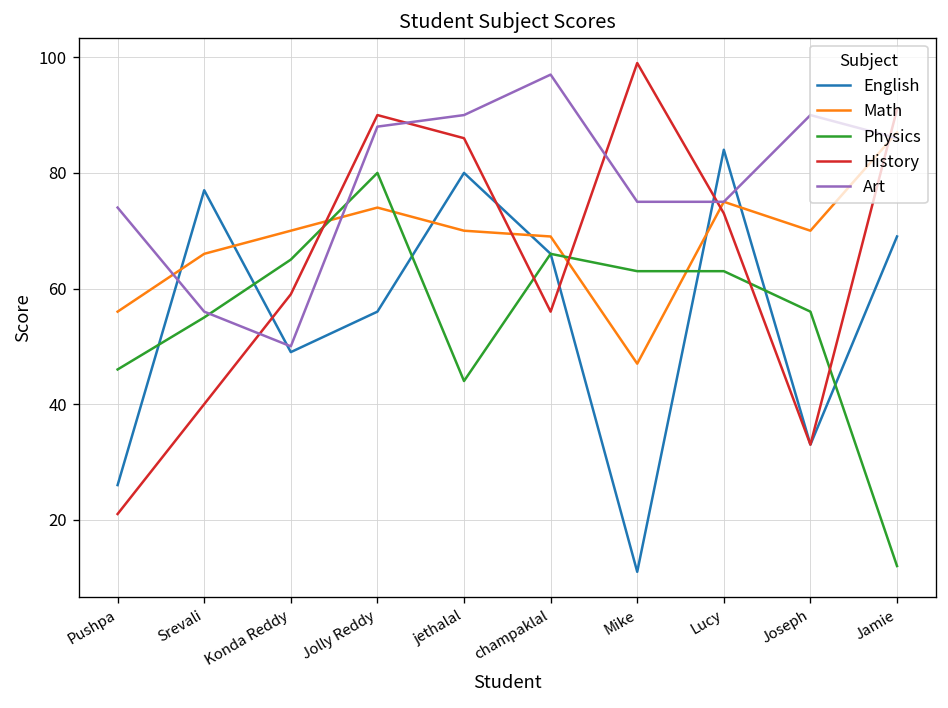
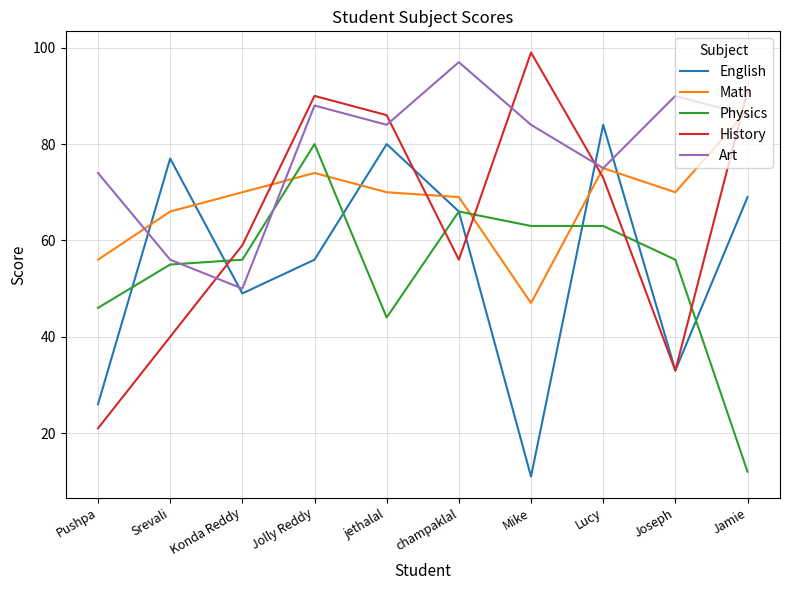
  {
    "English": {
      "Pushpa": 26,
      "Srevali": 77,
      "Konda Reddy": 49,
      "Jolly Reddy": 56,
      "jethalal": 80,
      "Mike": 11,
      "Lucy": 84,
      "Jamie": 69
    },
    "Math": {
      "Pushpa": 56,
      "Srevali": 66,
      "Konda Reddy": 70,
      "Jolly Reddy": 74,
      "jethalal": 70,
      "champaklal": 69,
      "Mike": 47,
      "Joseph": 70
    },
    "Physics": {
      "Pushpa": 46,
      "Srevali": 55,
-     "Konda Reddy": 65,
+     "Konda Reddy": 56,
      "Jolly Reddy": 80,
      "jethalal": 44,
      "Mike": 63,
      "Lucy": 63,
      "Joseph": 56,
      "Jamie": 12
    },
    "History": {
      "Pushpa": 21,
      "Srevali": 40,
      "Konda Reddy": 59,
      "Jolly Reddy": 90,
      "jethalal": 86,
      "champaklal": 56,
      "Mike": 99,
      "Lucy": 73
    },
    "Art": {
      "Pushpa": 74,
      "Srevali": 56,
      "Konda Reddy": 50,
      "Jolly Reddy": 88,
-     "jethalal": 90,
+     "jethalal": 84,
      "champaklal": 97,
-     "Mike": 75
+     "Mike": 84
    }
  }
